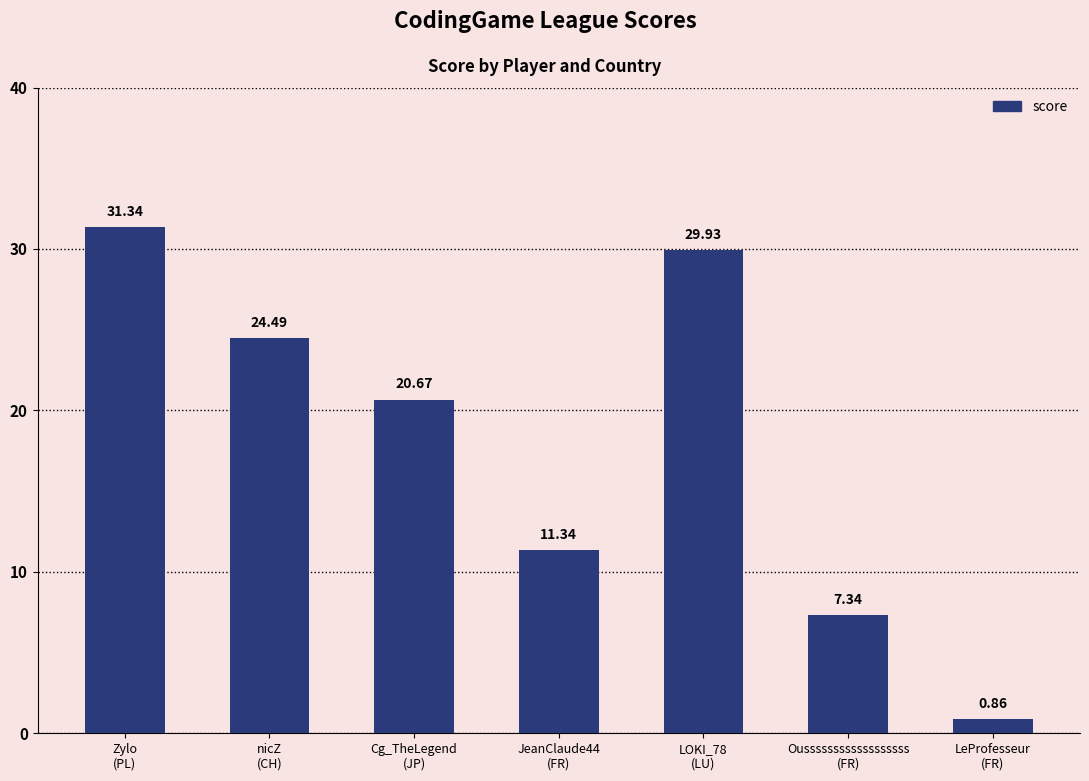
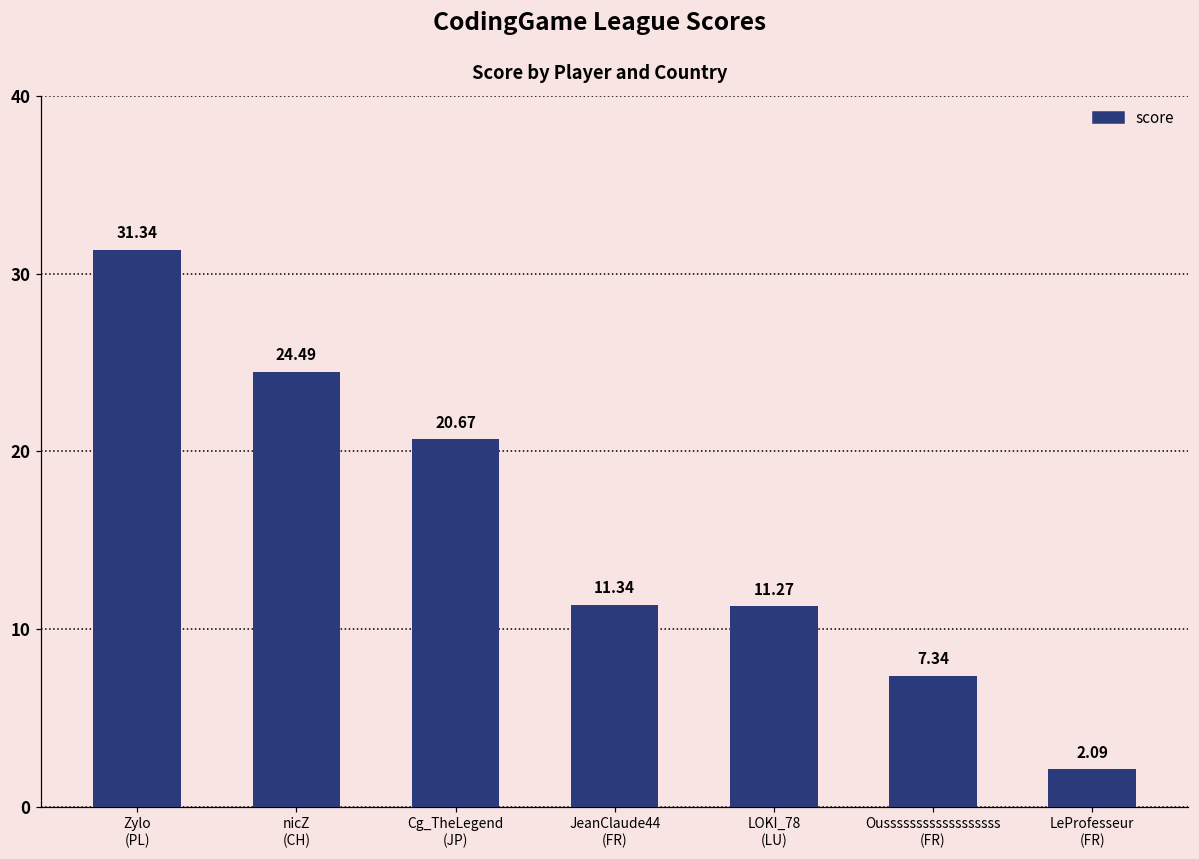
  {
    "Zylo (PL)": 31.34,
    "nicZ (CH)": 24.49,
    "Cg_TheLegend (JP)": 20.67,
    "JeanClaude44 (FR)": 11.34,
-   "LOKI_78 (LU)": 29.93,
+   "LOKI_78 (LU)": 11.27,
    "Oussssssssssssssssss (FR)": 7.34,
-   "LeProfesseur (FR)": 0.86
+   "LeProfesseur (FR)": 2.09
  }
